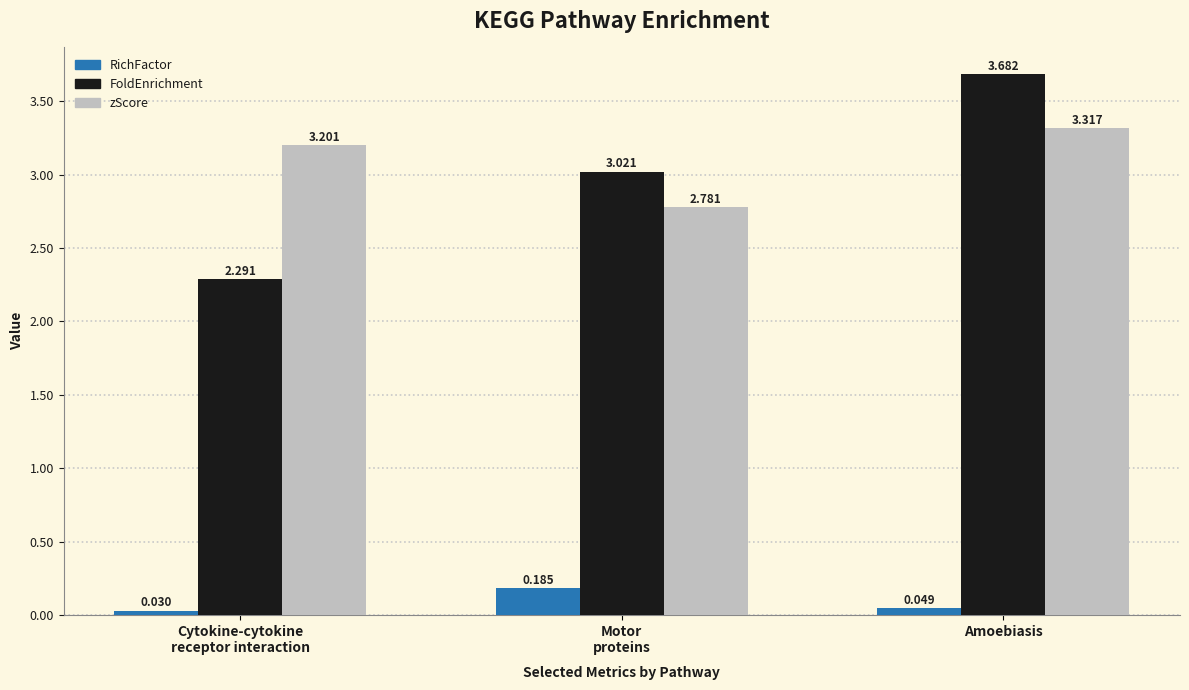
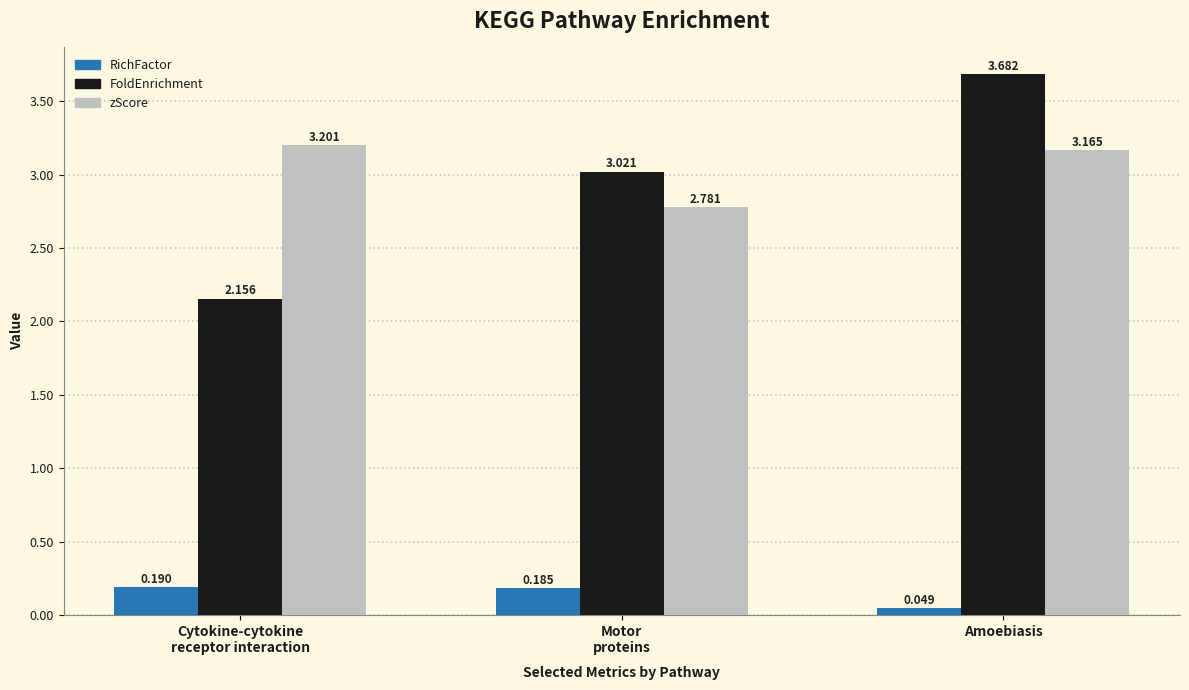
  {
    "RichFactor": {
-     "Cytokine-cytokine receptor interaction": 0.030,
+     "Cytokine-cytokine receptor interaction": 0.190,
      "Motor proteins": 0.185,
      "Amoebiasis": 0.049
    },
    "FoldEnrichment": {
-     "Cytokine-cytokine receptor interaction": 2.291,
+     "Cytokine-cytokine receptor interaction": 2.156,
      "Motor proteins": 3.021,
      "Amoebiasis": 3.682
    },
    "zScore": {
      "Cytokine-cytokine receptor interaction": 3.201,
      "Motor proteins": 2.781,
-     "Amoebiasis": 3.317
+     "Amoebiasis": 3.165
    }
  }
